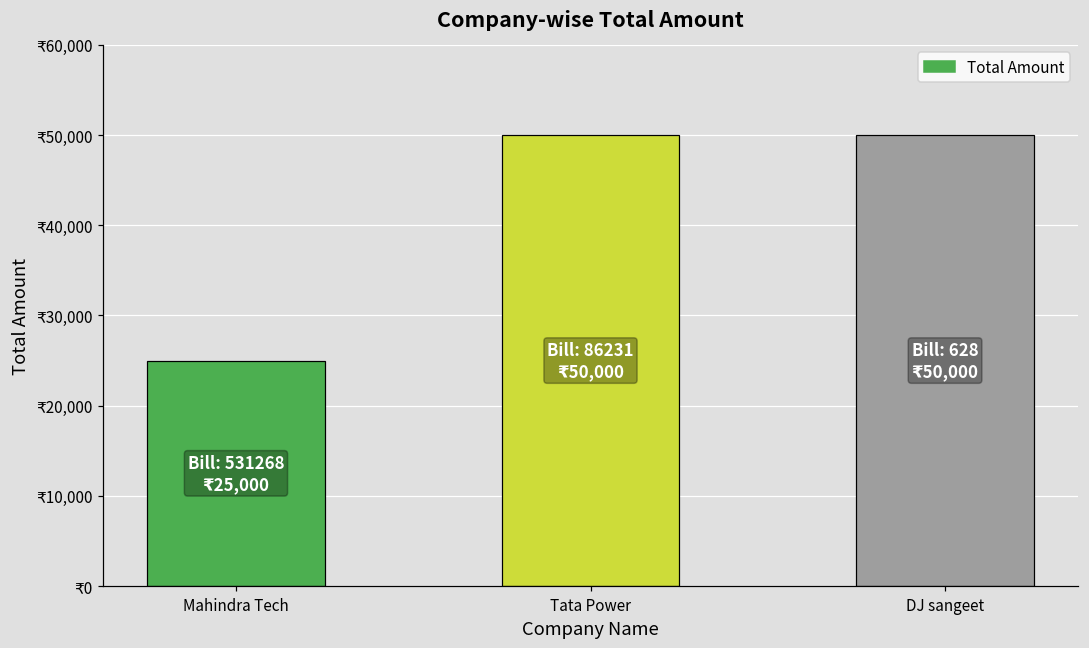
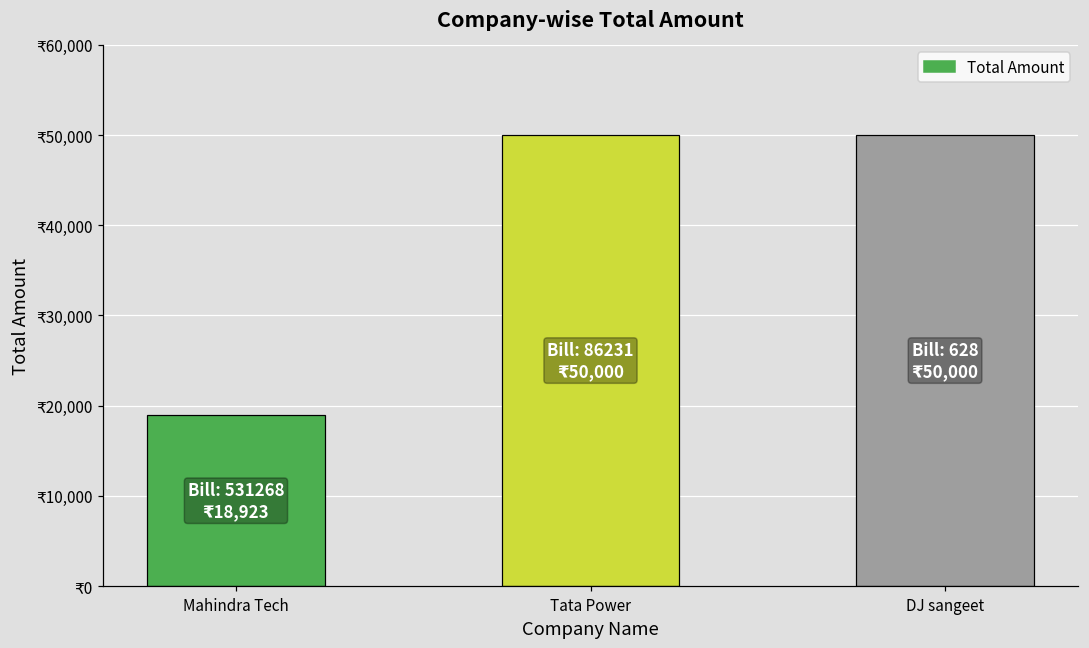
  {
-   "Mahindra Tech": "25,000"
+   "Mahindra Tech": "18,923"
  }
